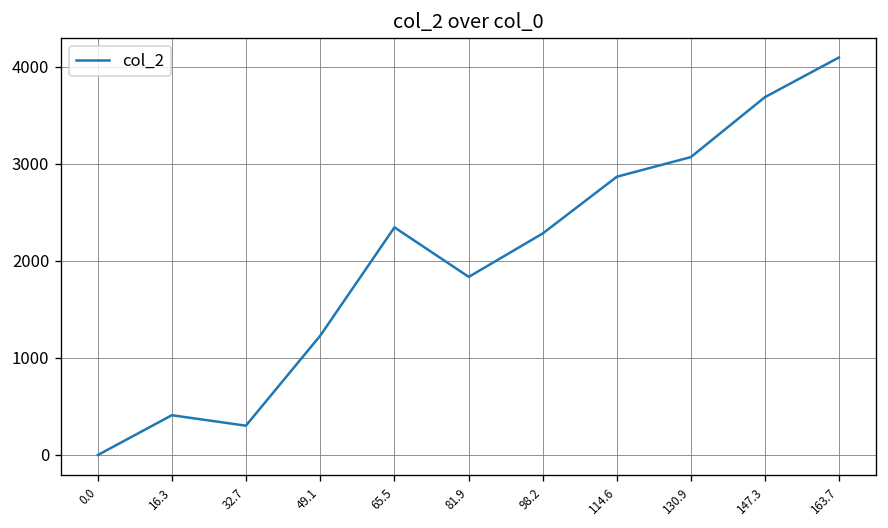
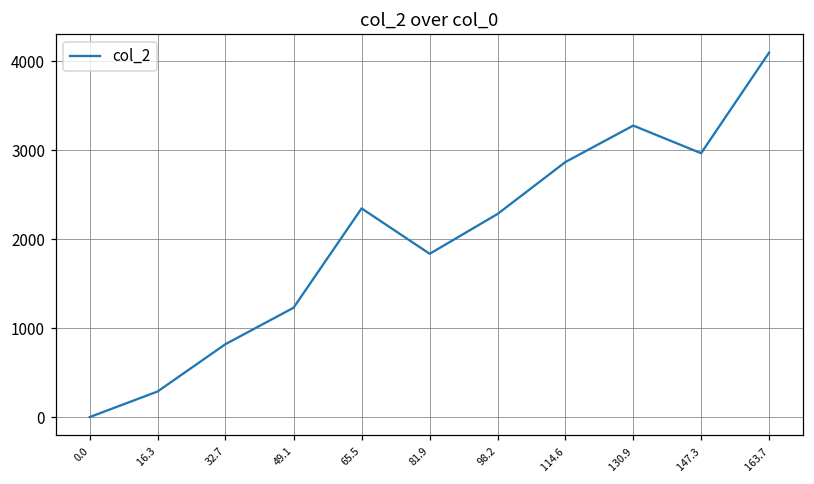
  {
    "0.0": 0,
-   "16.3": 400,
-   "32.7": 300,
+   "16.3": 300,
+   "32.7": 800,
    "49.1": 1200,
    "65.5": 2300,
    "81.9": 1800,
    "98.2": 2300,
    "114.6": 2900,
-   "130.9": 3100,
-   "147.3": 3700,
+   "130.9": 3300,
+   "147.3": 3000,
    "163.7": 4100
  }
